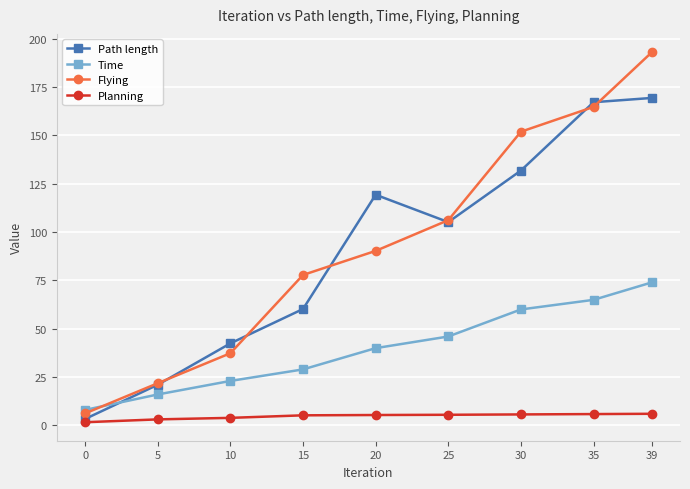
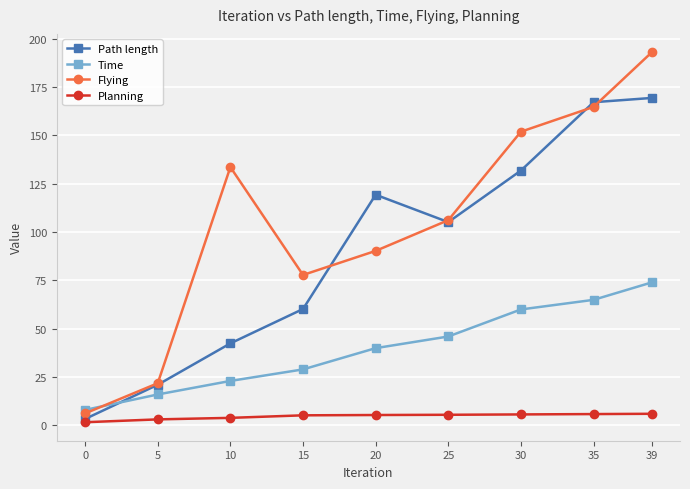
  {
    "Path length": {
      "0": 3,
      "10": 42,
      "15": 60,
      "20": 119,
      "30": 132,
      "35": 167,
      "39": 169
    },
    "Time": {
      "0": 8,
      "5": 16,
      "10": 23,
      "15": 29,
      "20": 40,
      "25": 46,
      "30": 60,
      "35": 65,
      "39": 74
    },
    "Flying": {
      "0": 6,
-     "10": 37,
+     "10": 134,
      "15": 78,
      "20": 90,
      "30": 152,
      "35": 165,
      "39": 193
    },
    "Planning": {
      "0": 2,
      "5": 3,
      "10": 4,
      "15": 5,
      "20": 5,
      "25": 5,
      "30": 6,
      "35": 6,
      "39": 6
    }
  }
